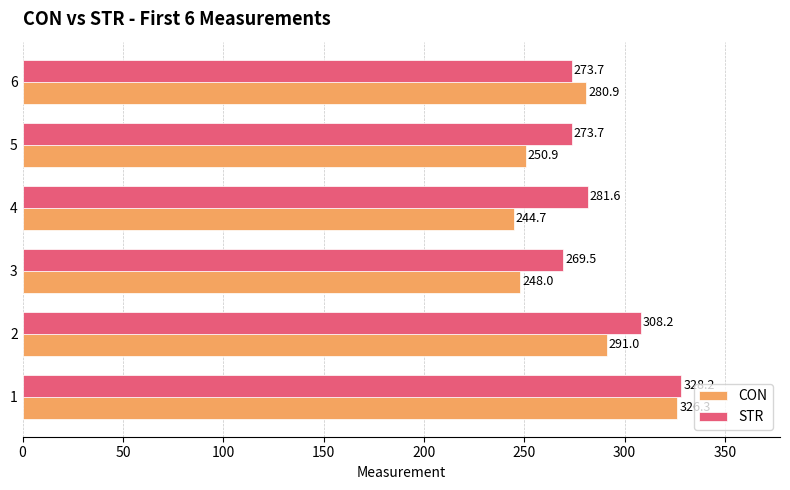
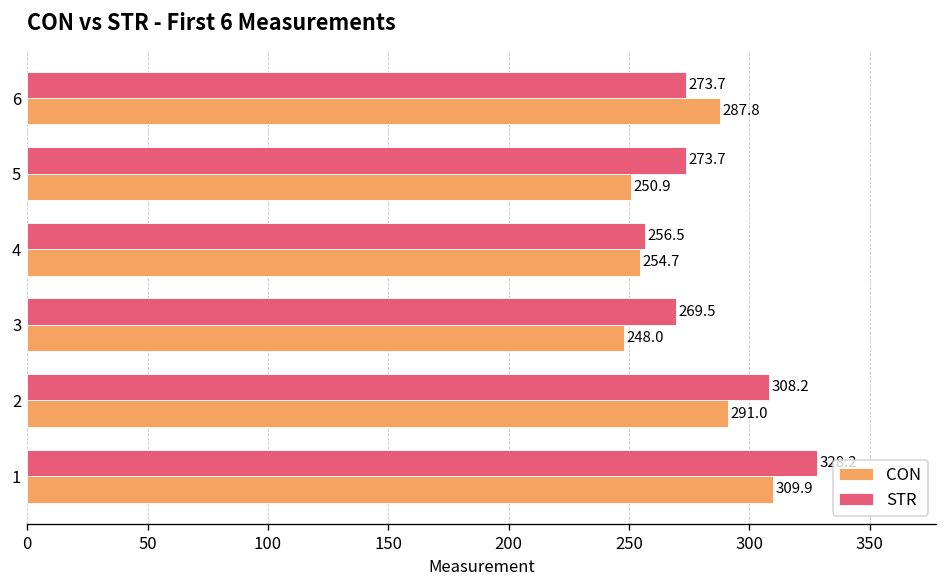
  {
    "CON": {
-     "6": 280.9,
+     "6": 287.8,
      "5": 250.9,
-     "4": 244.7,
+     "4": 254.7,
      "3": 248.0,
      "2": 291.0,
-     "1": 326
+     "1": 310
    },
    "STR": {
      "6": 273.7,
      "5": 273.7,
-     "4": 281.6,
+     "4": 256.5,
      "3": 269.5,
      "2": 308.2
    }
  }
